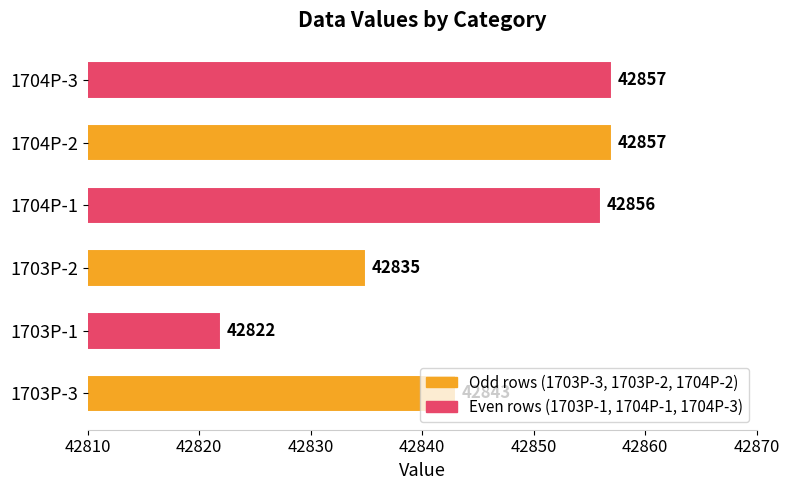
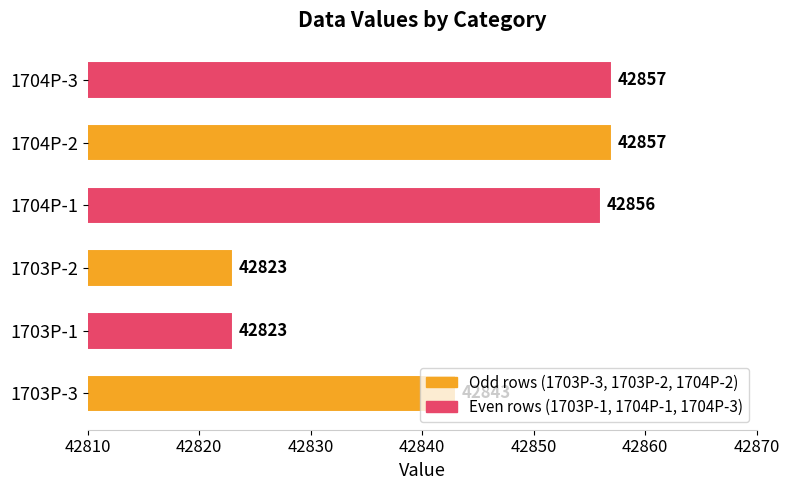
  {
    "1704P-3": 42857,
    "1704P-2": 42857,
    "1704P-1": 42856,
-   "1703P-2": 42835,
-   "1703P-1": 42822
+   "1703P-2": 42823,
+   "1703P-1": 42823
  }
